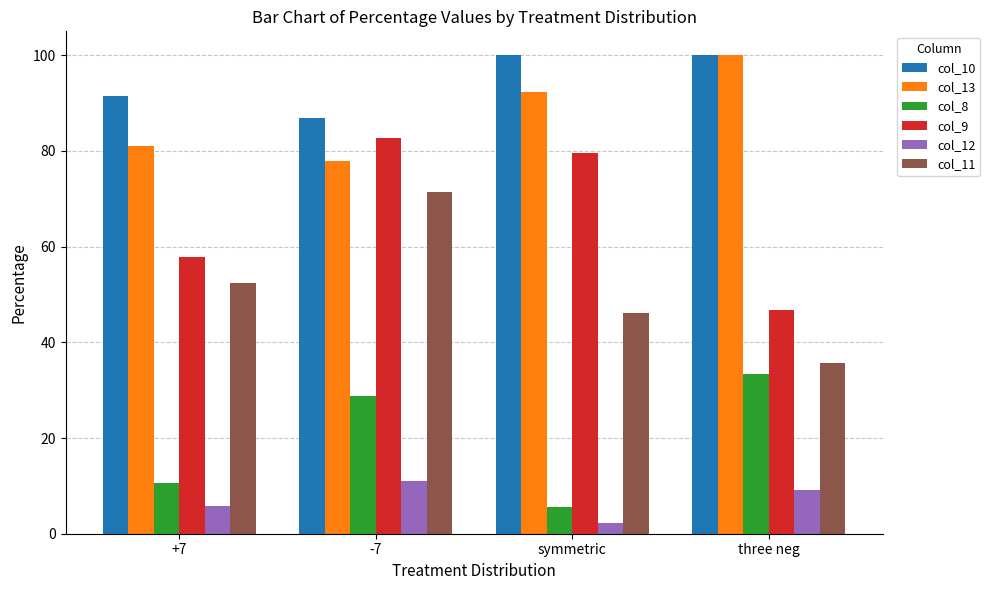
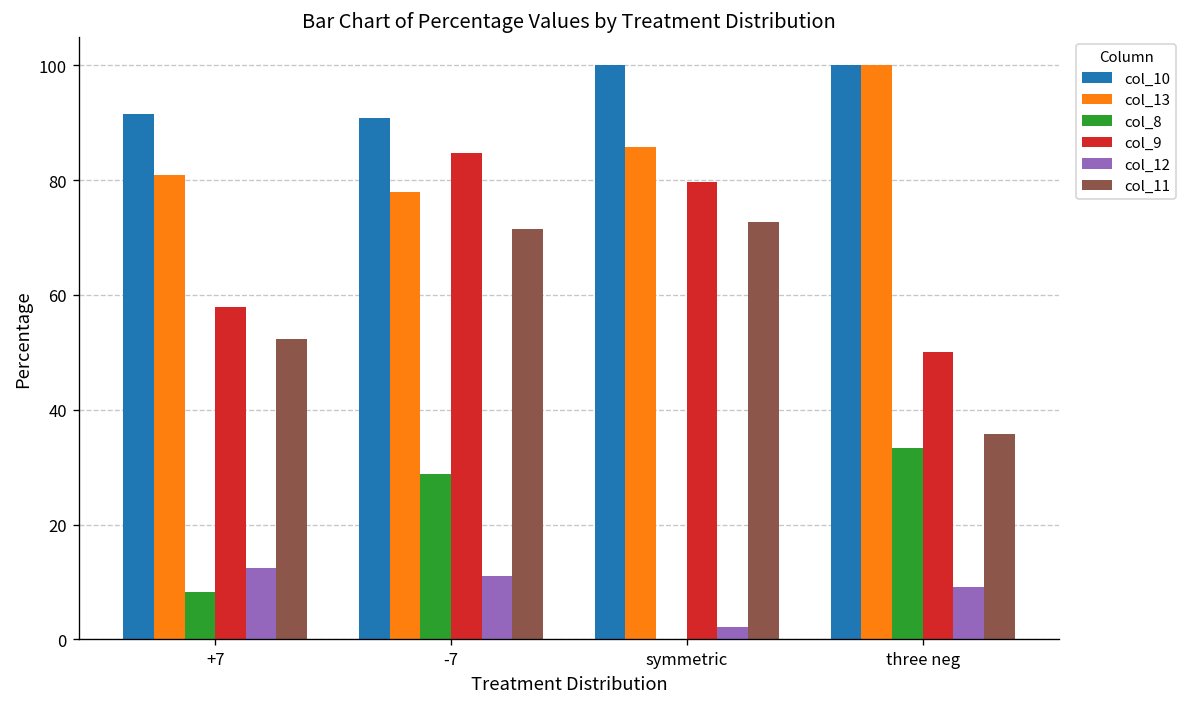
  {
    "col_10": {
      "+7": 91,
-     "-7": 87,
+     "-7": 91,
      "symmetric": 100,
      "three neg": 100
    },
    "col_13": {
      "+7": 81,
      "-7": 78,
-     "symmetric": 92,
+     "symmetric": 86,
      "three neg": 100
    },
    "col_8": {
-     "+7": 11,
+     "+7": 8,
      "-7": 29,
-     "symmetric": 6,
+     "symmetric": 0,
      "three neg": 33
    },
    "col_9": {
      "+7": 58,
-     "-7": 83,
+     "-7": 85,
      "symmetric": 80,
-     "three neg": 47
+     "three neg": 50
    },
    "col_12": {
-     "+7": 6,
+     "+7": 12,
      "-7": 11,
      "symmetric": 2,
      "three neg": 9
    },
    "col_11": {
      "+7": 52,
      "-7": 71,
-     "symmetric": 46,
+     "symmetric": 73,
      "three neg": 36
    }
  }
